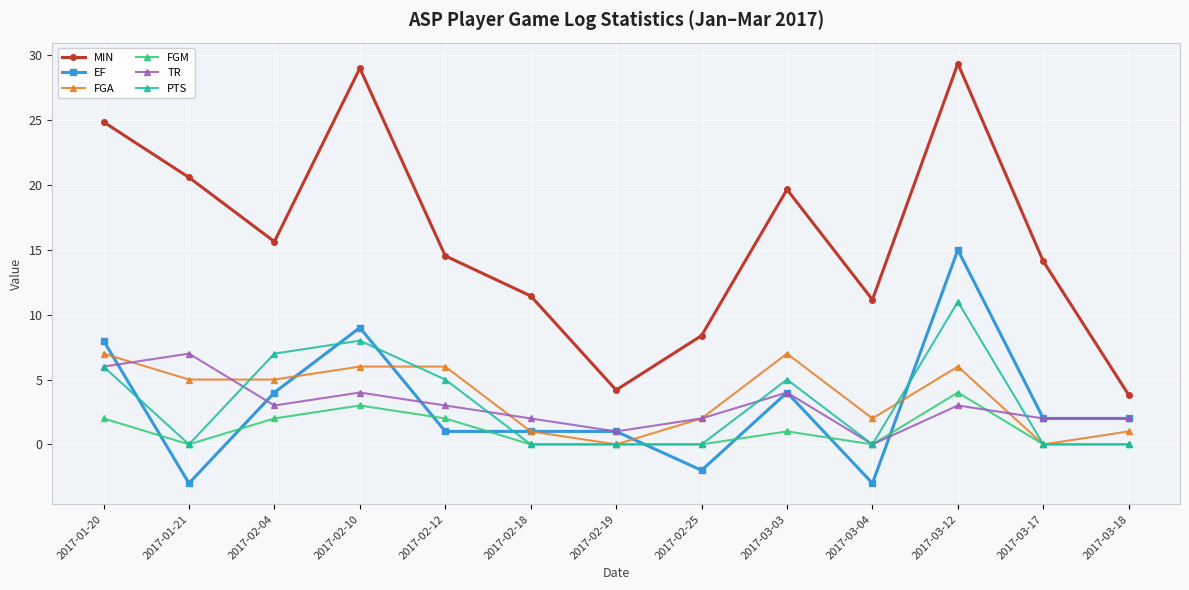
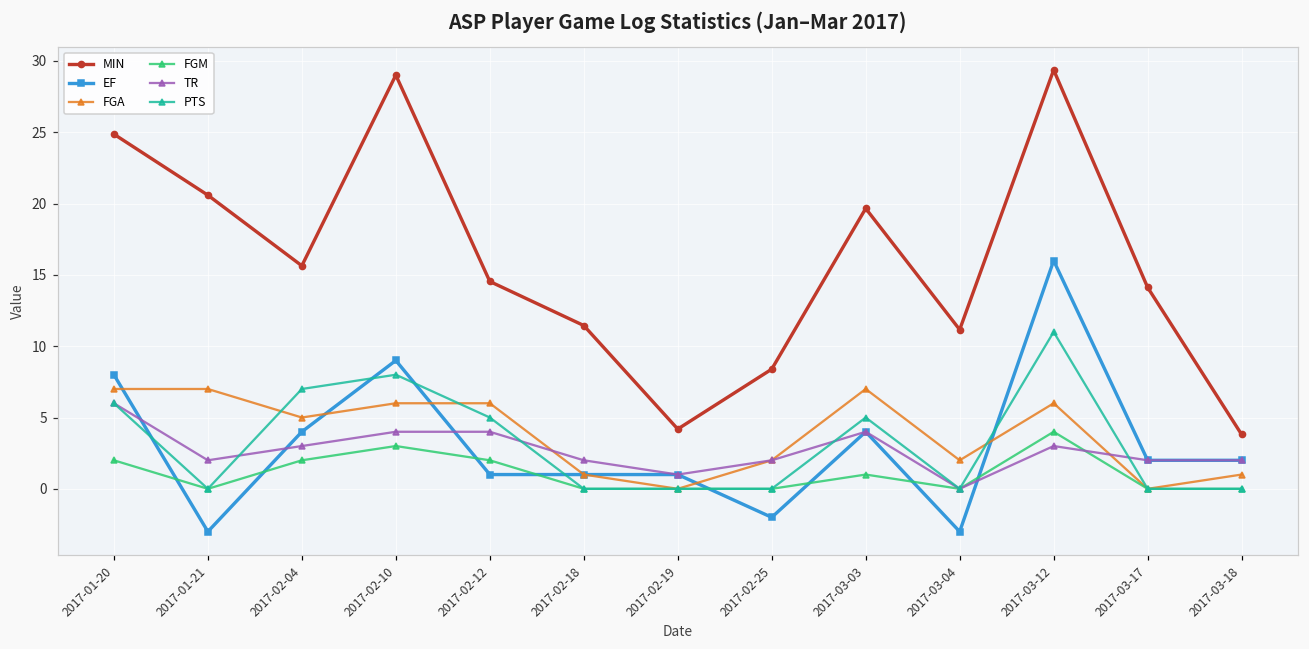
  {
    "MIN": {
      "2017-01-20": 25,
      "2017-01-21": 20.6,
      "2017-02-04": 15.6,
      "2017-02-10": 29,
      "2017-02-12": 14.5,
      "2017-02-18": 11.5,
      "2017-02-19": 4,
      "2017-02-25": 8.4,
      "2017-03-03": 19.7,
      "2017-03-04": 11,
      "2017-03-12": 29.4,
      "2017-03-17": 14,
      "2017-03-18": 4
    },
    "EF": {
      "2017-01-20": 8,
      "2017-01-21": -3,
      "2017-02-04": 4,
      "2017-02-10": 9,
      "2017-02-12": 1,
      "2017-02-25": -2,
      "2017-03-04": -3,
-     "2017-03-12": 15
+     "2017-03-12": 16
    },
    "FGA": {
      "2017-01-20": 7,
-     "2017-01-21": 5,
+     "2017-01-21": 7,
      "2017-02-04": 5,
      "2017-02-10": 6,
      "2017-02-12": 6,
      "2017-03-03": 7,
      "2017-03-04": 2,
      "2017-03-12": 6,
      "2017-03-18": 1
    },
    "TR": {
-     "2017-01-21": 7,
+     "2017-01-21": 2,
      "2017-02-04": 3,
      "2017-02-10": 4,
-     "2017-02-12": 3,
+     "2017-02-12": 4,
      "2017-02-18": 2,
      "2017-03-12": 3
    }
  }
